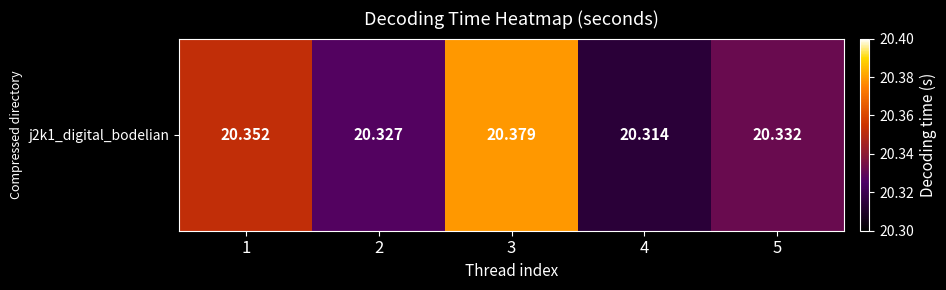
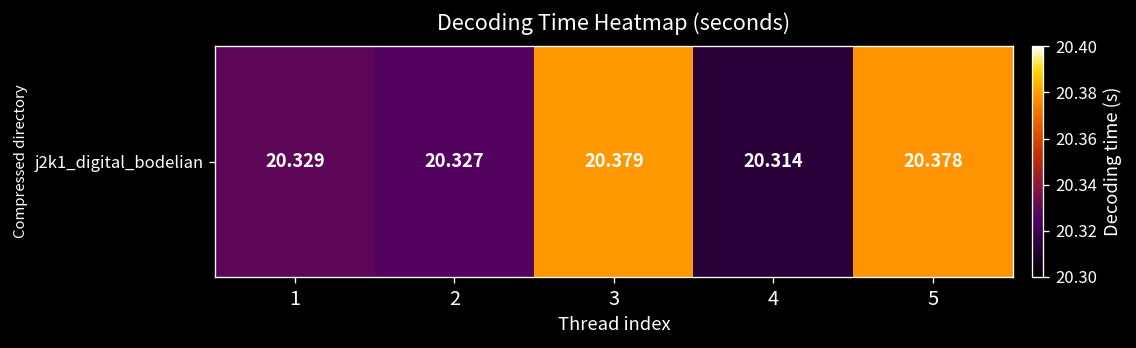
  {
    "j2k1_digital_bodelian": {
-     "1": 20.352,
+     "1": 20.329,
      "2": 20.327,
      "3": 20.379,
      "4": 20.314,
-     "5": 20.332
+     "5": 20.378
    }
  }
